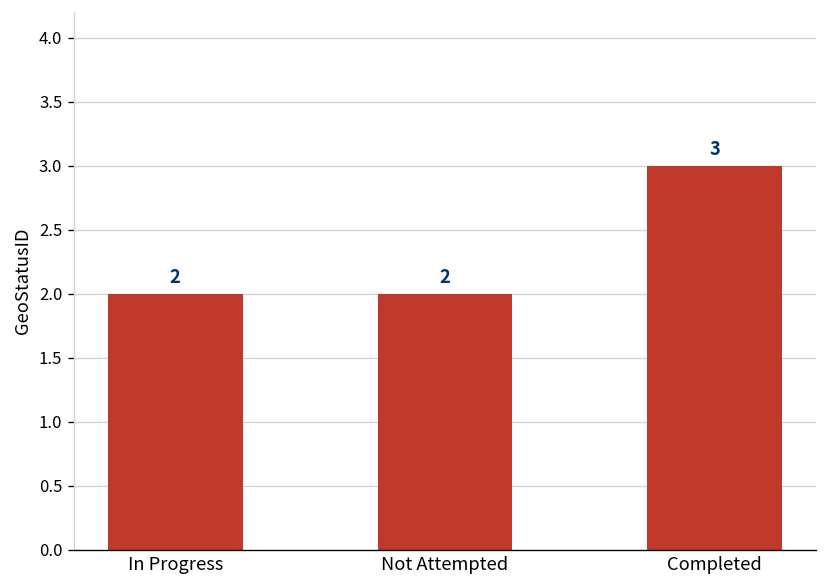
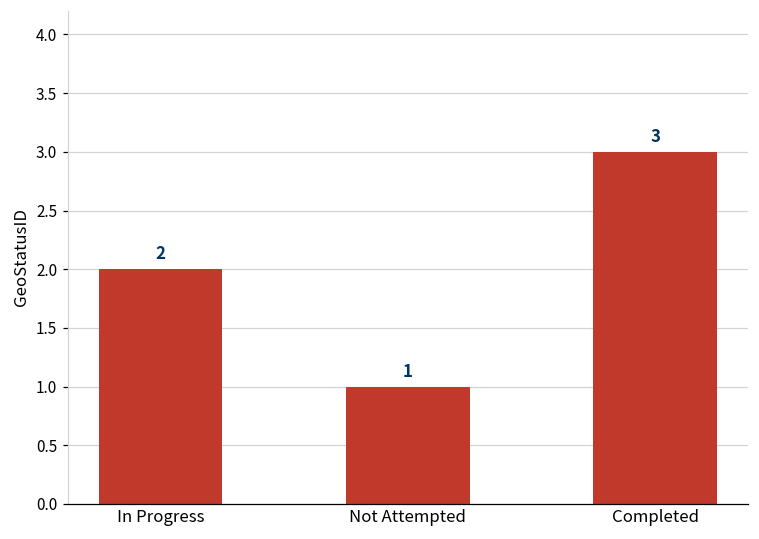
  {
    "In Progress": 2,
-   "Not Attempted": 2,
+   "Not Attempted": 1,
    "Completed": 3
  }
